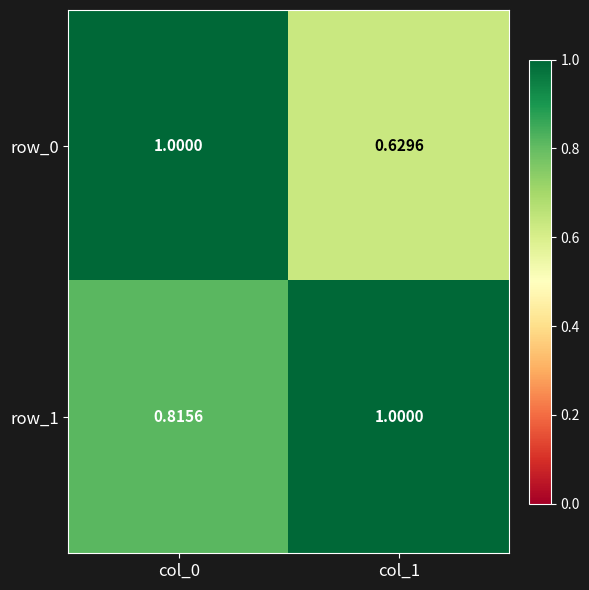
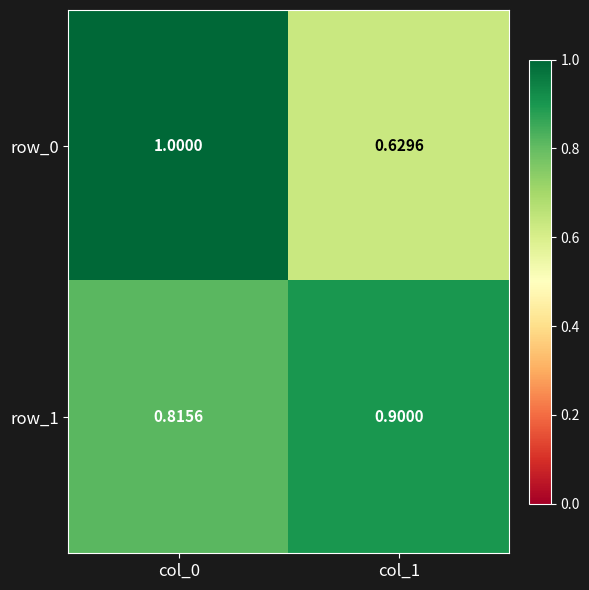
  {
    "row_0": {
      "col_0": 1.0000,
      "col_1": 0.6296
    },
    "row_1": {
      "col_0": 0.8156,
-     "col_1": 1.0000
+     "col_1": 0.9000
    }
  }
